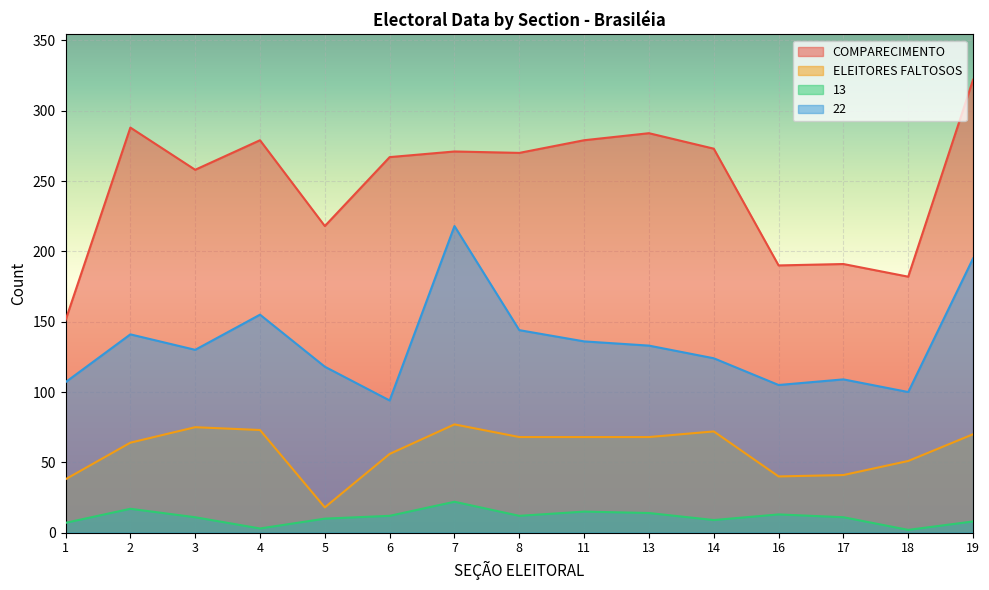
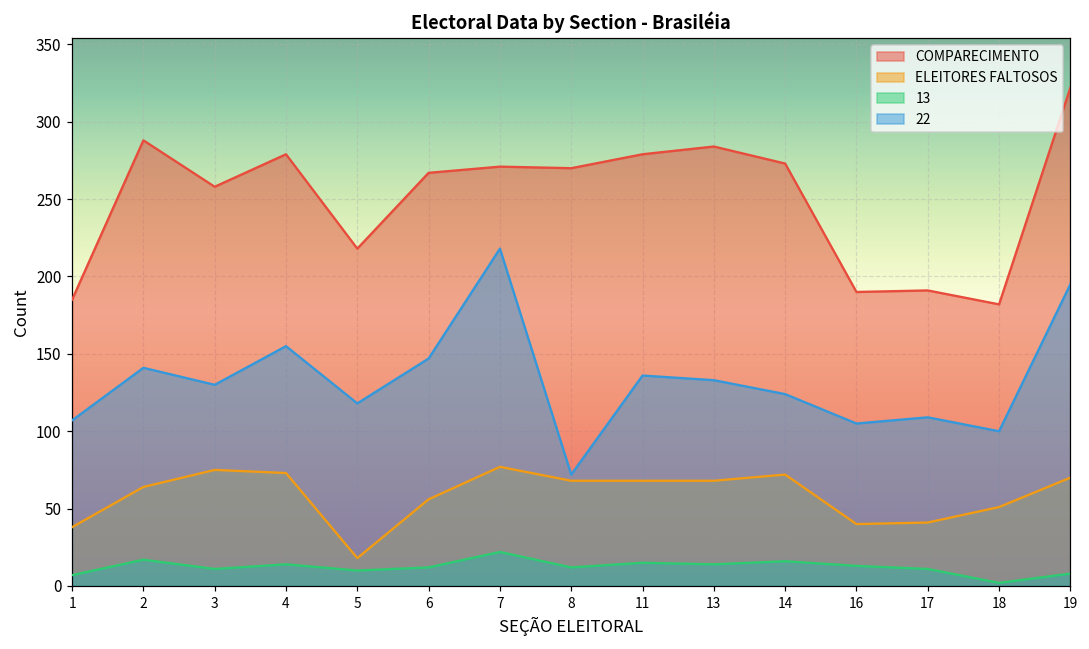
  {
    "COMPARECIMENTO": {
-     "1": 151,
+     "1": 185,
      "2": 288,
      "3": 258,
      "4": 279,
      "5": 218,
      "6": 267,
      "7": 271,
      "8": 270,
      "11": 279,
      "13": 284,
      "14": 273,
      "16": 190,
      "17": 191,
      "18": 182,
      "19": 322
    },
    "ELEITORES FALTOSOS": {
      "1": 38,
      "2": 64,
      "3": 75,
      "4": 73,
      "5": 18,
      "6": 56,
      "7": 77,
      "8": 68,
      "11": 68,
      "13": 68,
      "14": 72,
      "16": 40,
      "17": 41,
      "18": 51,
      "19": 70
    },
    "13": {
      "1": 7,
      "2": 17,
      "3": 11,
-     "4": 3,
+     "4": 14,
      "5": 10,
      "6": 12,
      "7": 22,
      "8": 12,
      "11": 15,
      "13": 14,
-     "14": 9,
+     "14": 16,
      "16": 13,
      "17": 11,
      "18": 2,
      "19": 8
    },
    "22": {
      "1": 107,
      "2": 141,
      "3": 130,
      "4": 155,
      "5": 118,
-     "6": 94,
+     "6": 147,
      "7": 218,
-     "8": 144,
+     "8": 72,
      "11": 136,
      "13": 133,
      "14": 124,
      "16": 105,
      "17": 109,
      "18": 100,
      "19": 195
    }
  }
